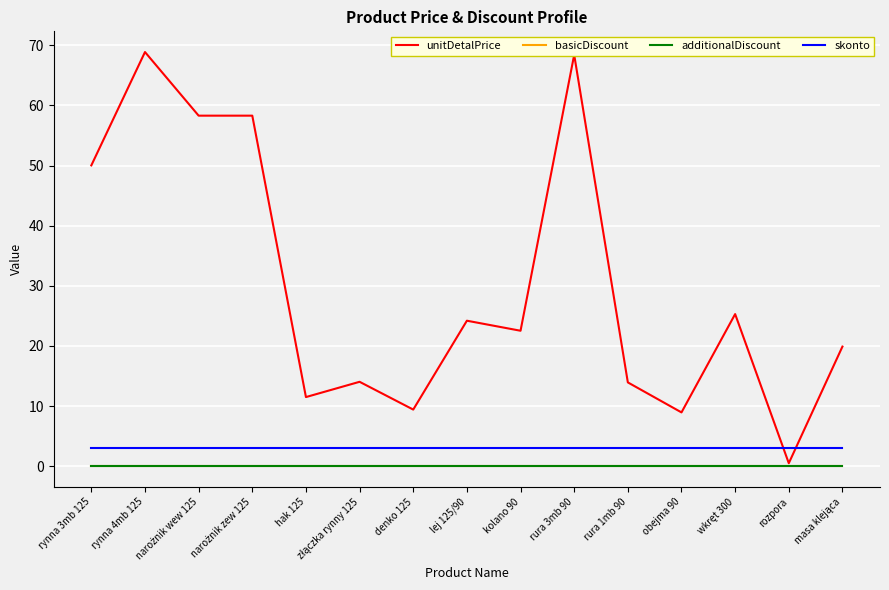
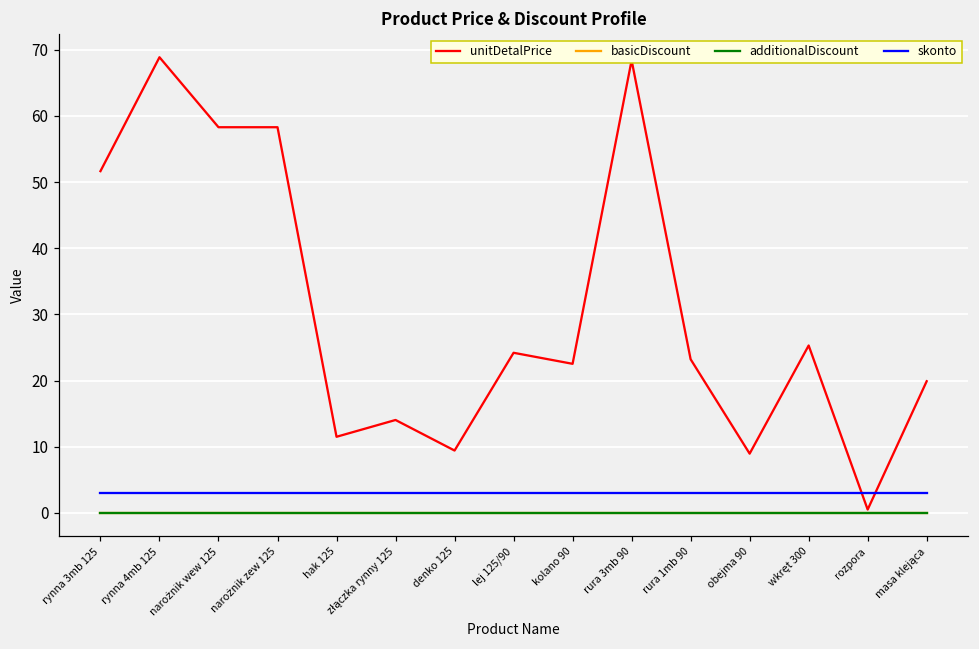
  {
    "unitDetalPrice": {
-     "rynna 3mb 125": 50,
+     "rynna 3mb 125": 52,
      "rynna 4mb 125": 69,
      "narożnik wew 125": 58,
      "narożnik zew 125": 58,
      "hak 125": 12,
      "złączka rynny 125": 14,
      "denko 125": 9,
      "lej 125/90": 24,
      "kolano 90": 23,
-     "rura 1mb 90": 14,
+     "rura 1mb 90": 23,
      "obejma 90": 9,
      "wkręt 300": 25,
      "rozpora": 1,
      "masa klejąca": 20
    },
    "additionalDiscount": {
      "rynna 3mb 125": 0,
      "rynna 4mb 125": 0,
      "narożnik wew 125": 0,
      "narożnik zew 125": 0,
      "hak 125": 0,
      "złączka rynny 125": 0,
      "denko 125": 0,
      "lej 125/90": 0,
      "kolano 90": 0,
      "rura 3mb 90": 0,
      "rura 1mb 90": 0,
      "obejma 90": 0,
      "wkręt 300": 0,
      "rozpora": 0,
      "masa klejąca": 0
    },
    "skonto": {
      "rynna 3mb 125": 3,
      "rynna 4mb 125": 3,
      "narożnik wew 125": 3,
      "narożnik zew 125": 3,
      "hak 125": 3,
      "złączka rynny 125": 3,
      "denko 125": 3,
      "lej 125/90": 3,
      "kolano 90": 3,
      "rura 3mb 90": 3,
      "rura 1mb 90": 3,
      "obejma 90": 3,
      "wkręt 300": 3,
      "rozpora": 3,
      "masa klejąca": 3
    }
  }
